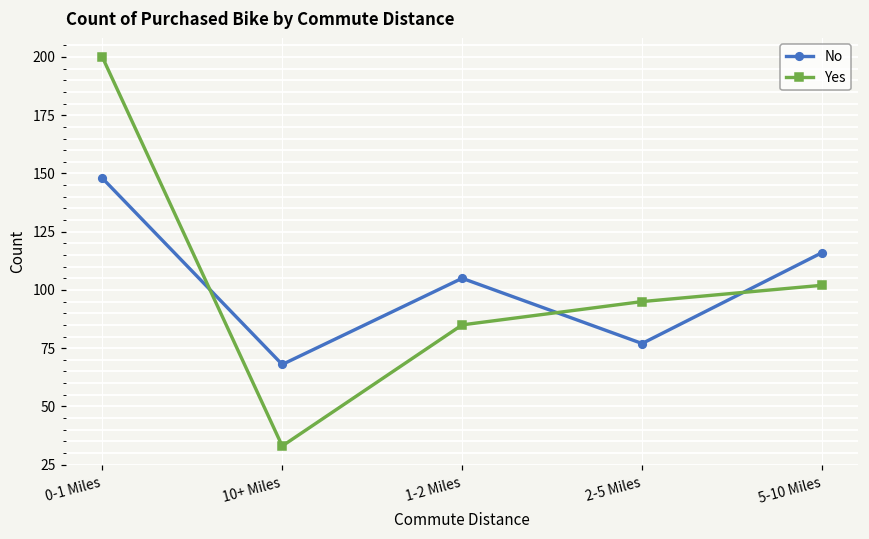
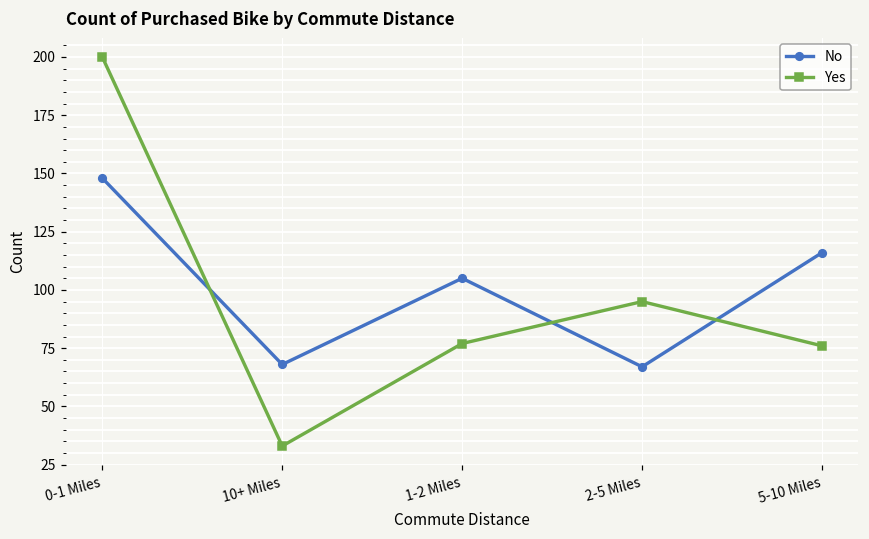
  {
    "No": {
      "0-1 Miles": 148,
      "10+ Miles": 68,
      "1-2 Miles": 105,
-     "2-5 Miles": 77,
+     "2-5 Miles": 67,
      "5-10 Miles": 116
    },
    "Yes": {
      "0-1 Miles": 200,
      "10+ Miles": 33,
-     "1-2 Miles": 85,
+     "1-2 Miles": 77,
      "2-5 Miles": 95,
-     "5-10 Miles": 102
+     "5-10 Miles": 76
    }
  }
